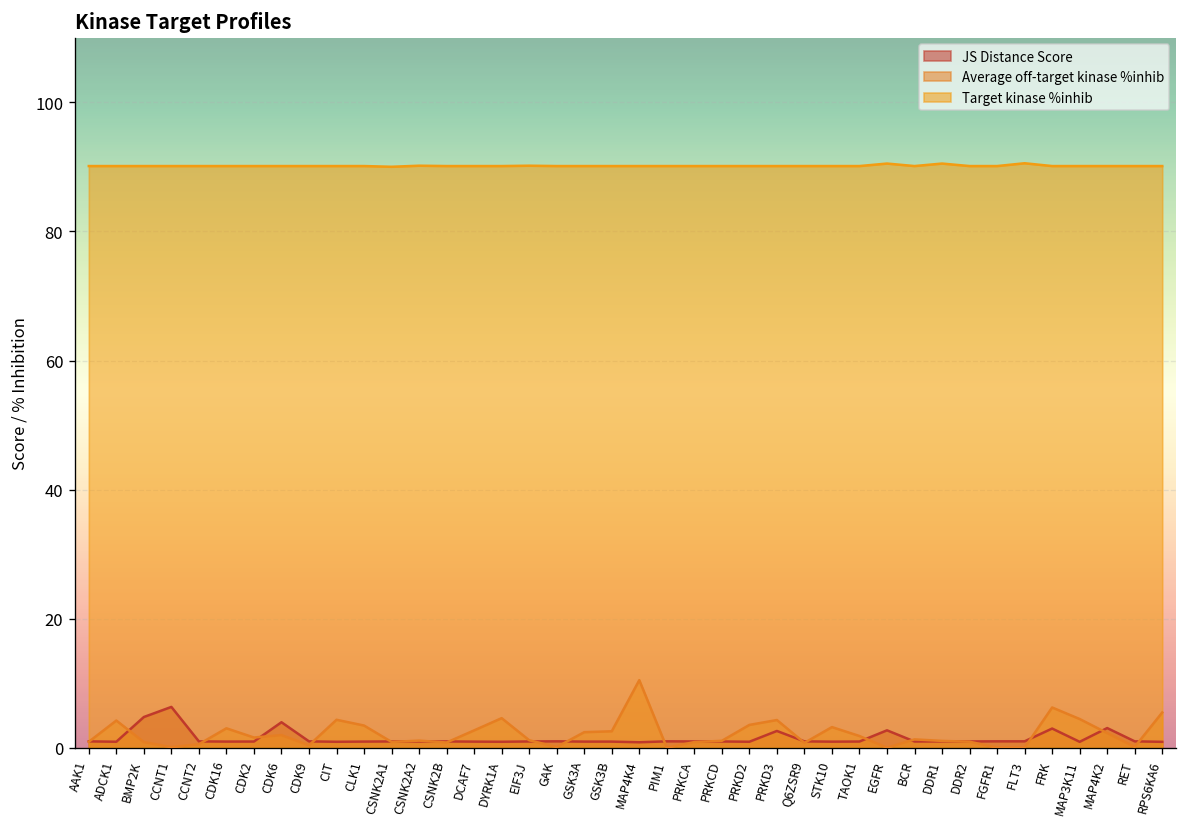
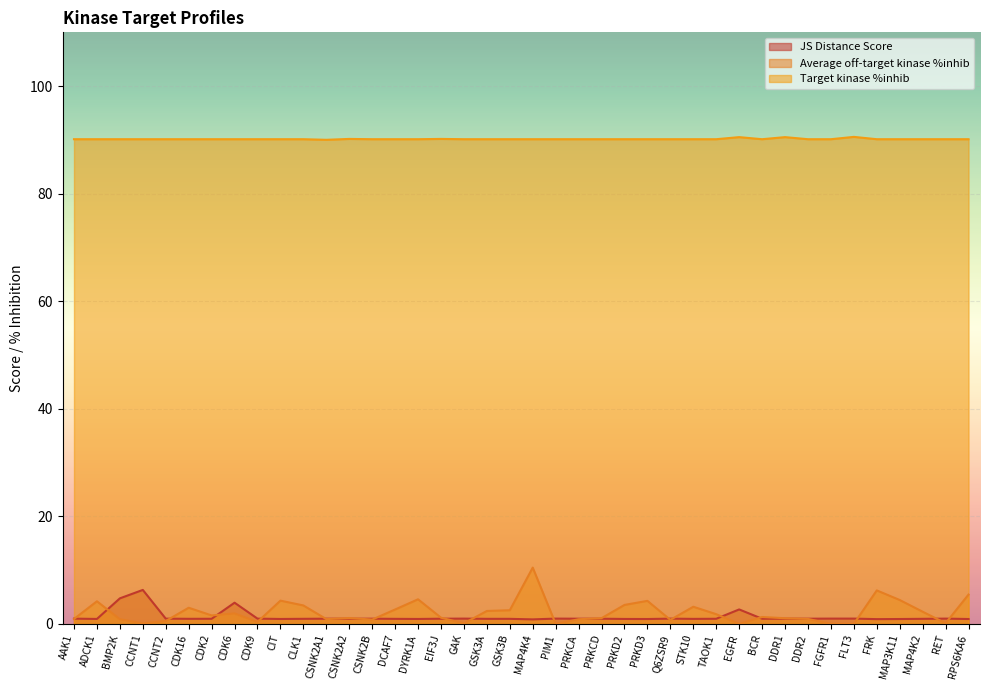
  {
    "JS Distance Score": {
      "ADCK1": 1,
      "BMP2K": 5,
      "CCNT1": 6,
      "CDK16": 1,
      "CDK2": 1,
      "CDK6": 4,
      "CDK9": 1,
      "CIT": 1,
      "CLK1": 1,
      "DCAF7": 1,
      "DYRK1A": 1,
      "GAK": 1,
      "GSK3A": 1,
      "GSK3B": 1,
      "MAP4K4": 1,
      "PIM1": 1,
      "PRKD2": 1,
-     "PRKD3": 3,
+     "PRKD3": 1,
      "STK10": 1,
      "TAOK1": 1,
      "EGFR": 3,
      "FGFR1": 1,
      "FLT3": 1,
-     "FRK": 3,
+     "FRK": 1,
      "MAP3K11": 1,
-     "MAP4K2": 3,
+     "MAP4K2": 1,
      "RET": 1,
      "RPS6KA6": 1
    }
  }
